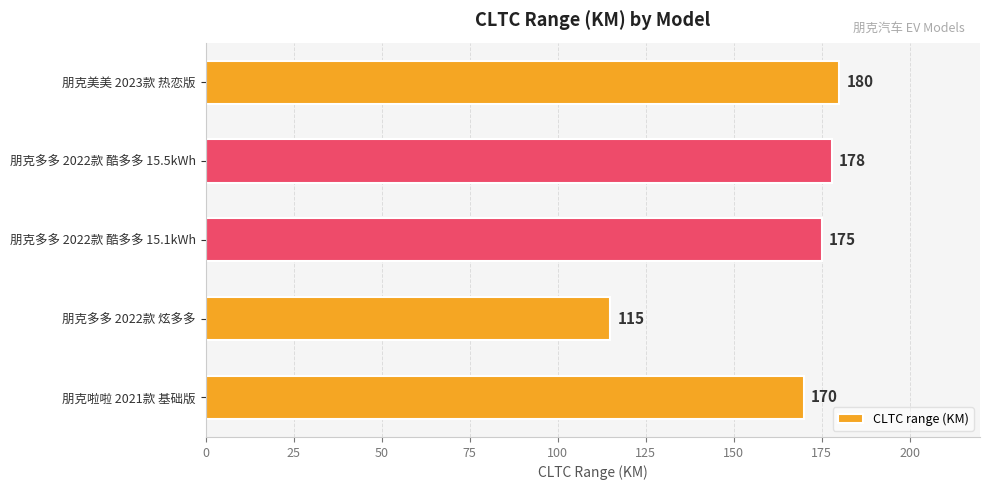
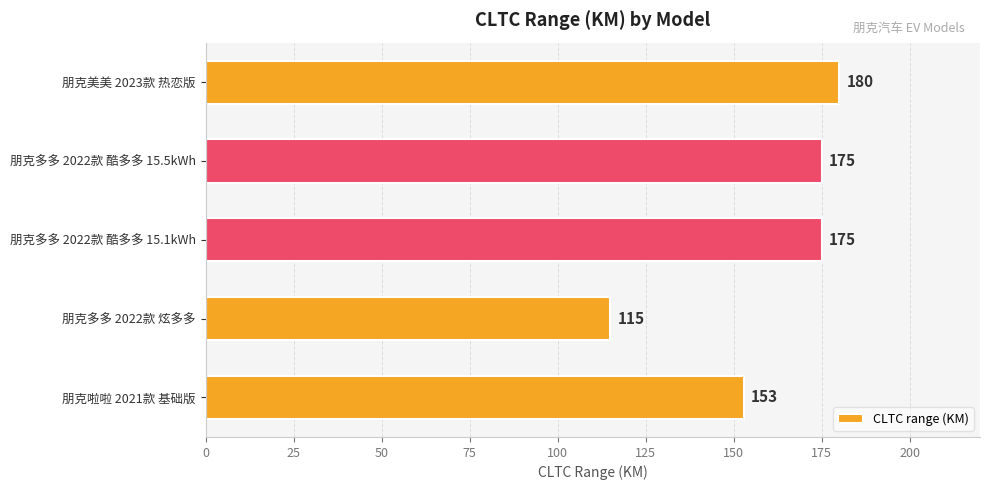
  {
    "朋克美美 2023款 热恋版": 180,
-   "朋克多多 2022款 酷多多 15.5kWh": 178,
+   "朋克多多 2022款 酷多多 15.5kWh": 175,
    "朋克多多 2022款 酷多多 15.1kWh": 175,
    "朋克多多 2022款 炫多多": 115,
-   "朋克啦啦 2021款 基础版": 170
+   "朋克啦啦 2021款 基础版": 153
  }
